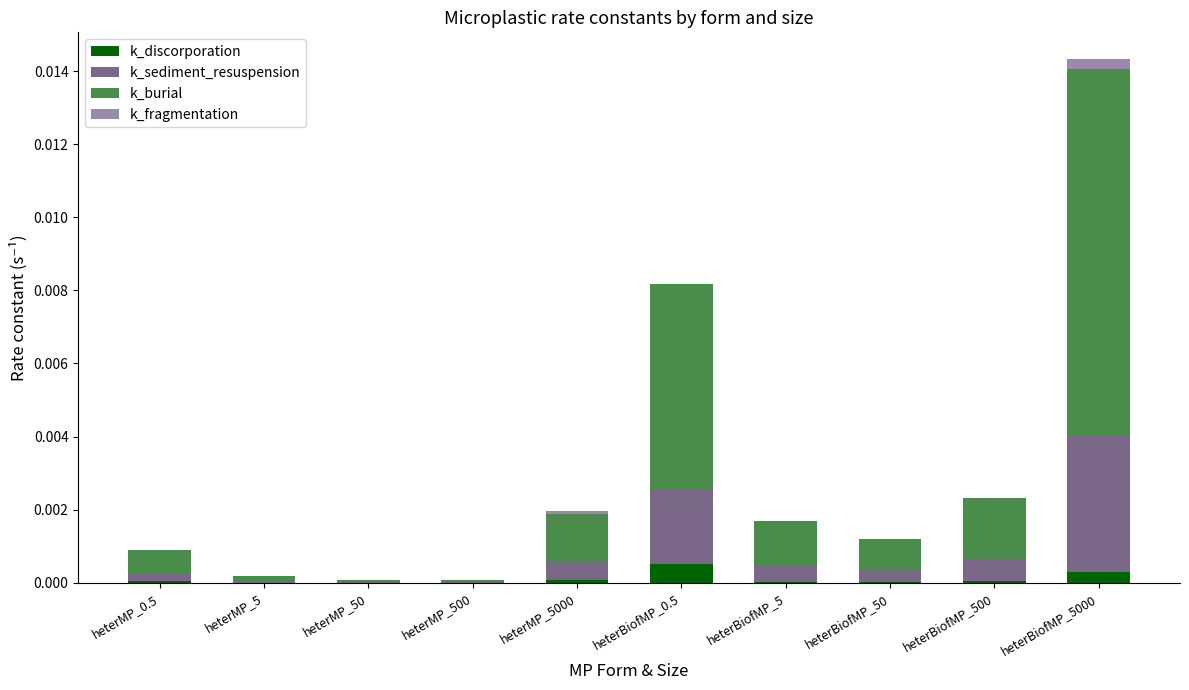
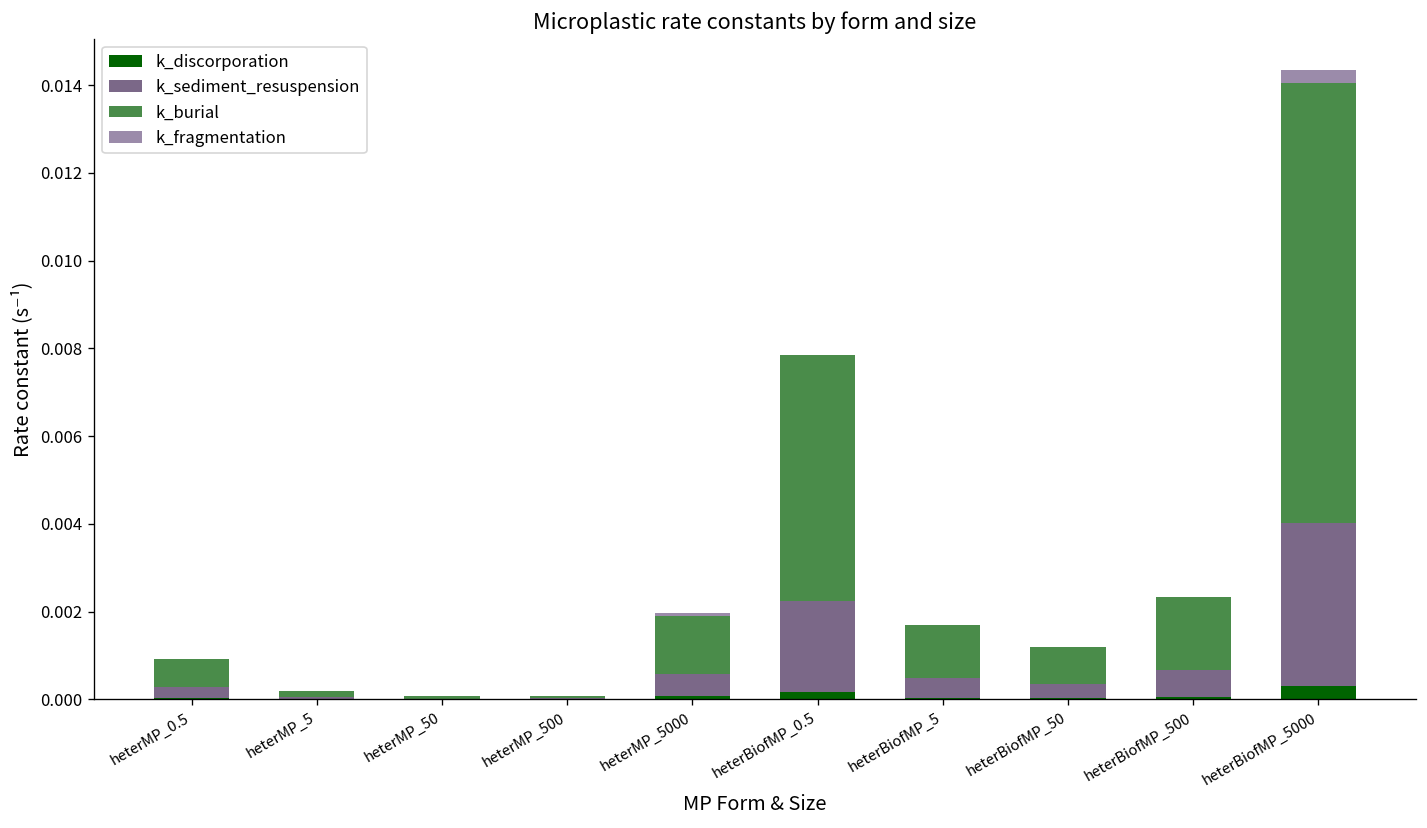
  {
    "k_discorporation": {
      "heterMP_5000": 0.0001,
-     "heterBiofMP_0.5": 0.0005,
+     "heterBiofMP_0.5": 0.0002,
      "heterBiofMP_5000": 0.0003
    },
    "k_burial": {
      "heterMP_0.5": 0.0006,
      "heterMP_5": 0.0001,
      "heterMP_5000": 0.0013,
      "heterBiofMP_0.5": 0.0056,
      "heterBiofMP_5": 0.0012,
      "heterBiofMP_50": 0.0009,
      "heterBiofMP_500": 0.0017,
      "heterBiofMP_5000": 0.0100
    }
  }
